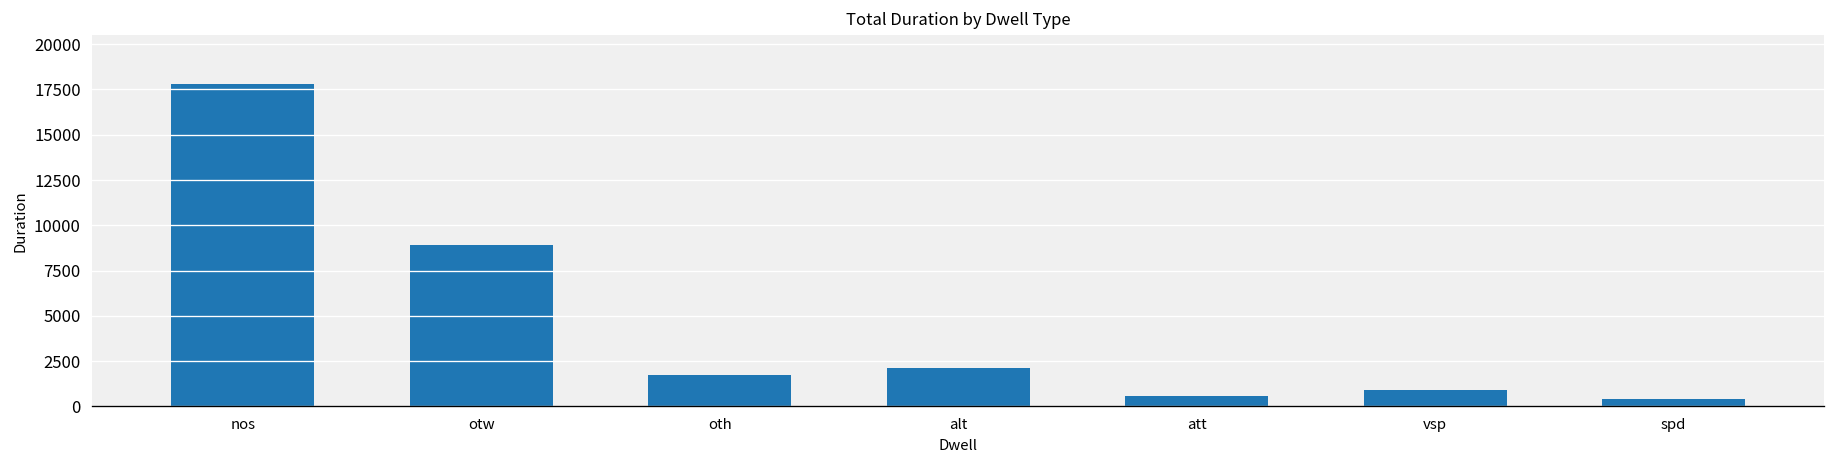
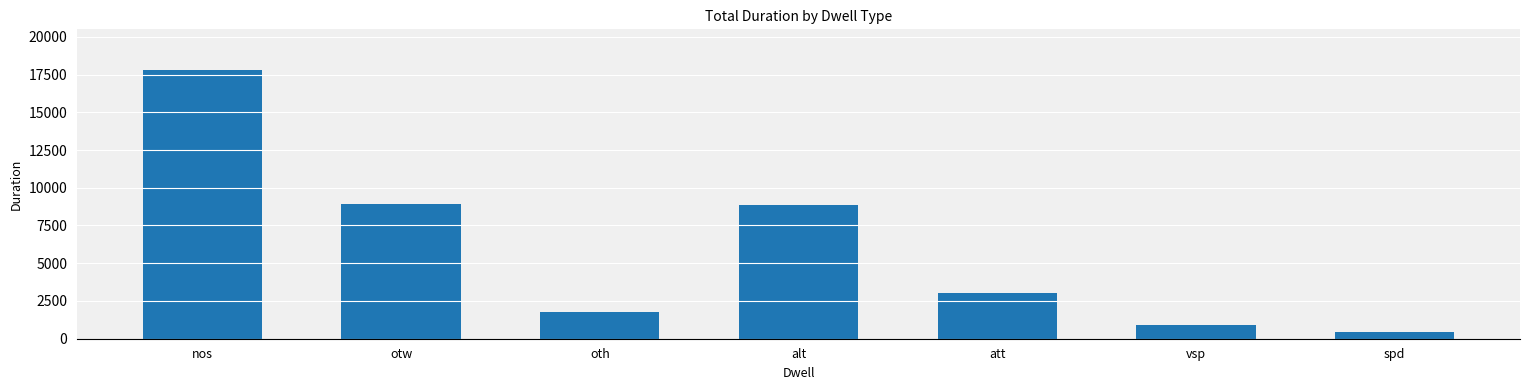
  {
    "nos": 17800,
    "otw": 8900,
    "oth": 1700,
-   "alt": 2100,
-   "att": 600,
+   "alt": 8800,
+   "att": 3000,
    "vsp": 900,
    "spd": 400
  }
